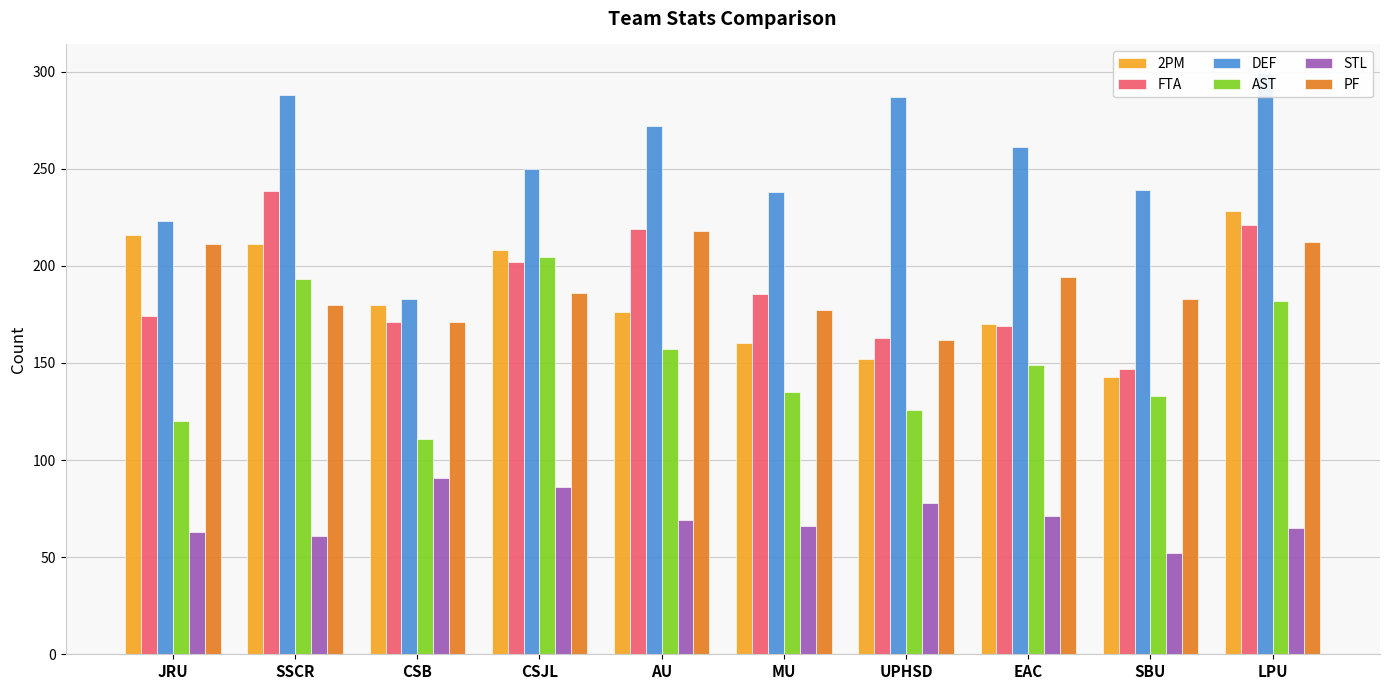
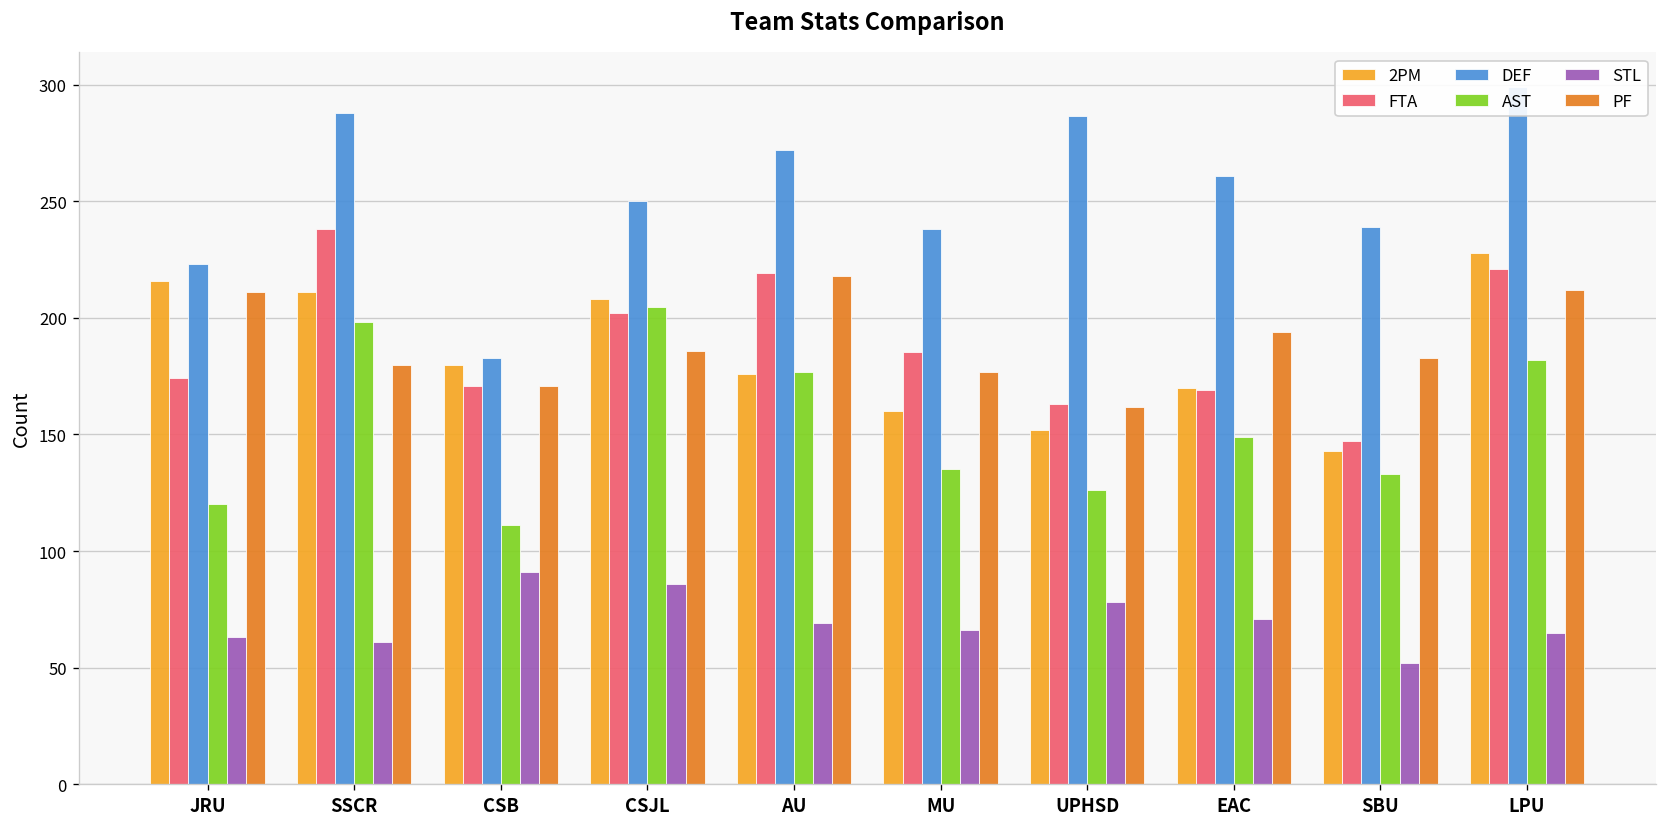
  {
    "FTA": {
      "JRU": 174,
      "SSCR": 238,
      "CSB": 171,
      "CSJL": 202,
      "AU": 219,
      "MU": 185,
      "UPHSD": 163,
      "EAC": 169,
      "SBU": 147,
      "LPU": 221
    },
    "DEF": {
      "JRU": 223,
      "SSCR": 288,
      "CSB": 183,
      "CSJL": 250,
      "AU": 272,
      "MU": 238,
      "UPHSD": 287,
      "EAC": 261,
      "SBU": 239
    },
    "AST": {
      "JRU": 120,
-     "SSCR": 193,
+     "SSCR": 198,
      "CSB": 111,
      "CSJL": 205,
-     "AU": 157,
+     "AU": 177,
      "MU": 135,
      "UPHSD": 126,
      "EAC": 149,
      "SBU": 133,
      "LPU": 182
    },
    "STL": {
      "JRU": 63,
      "SSCR": 61,
      "CSB": 91,
      "CSJL": 86,
      "AU": 69,
      "MU": 66,
      "UPHSD": 78,
      "EAC": 71,
      "SBU": 52,
      "LPU": 65
    }
  }
